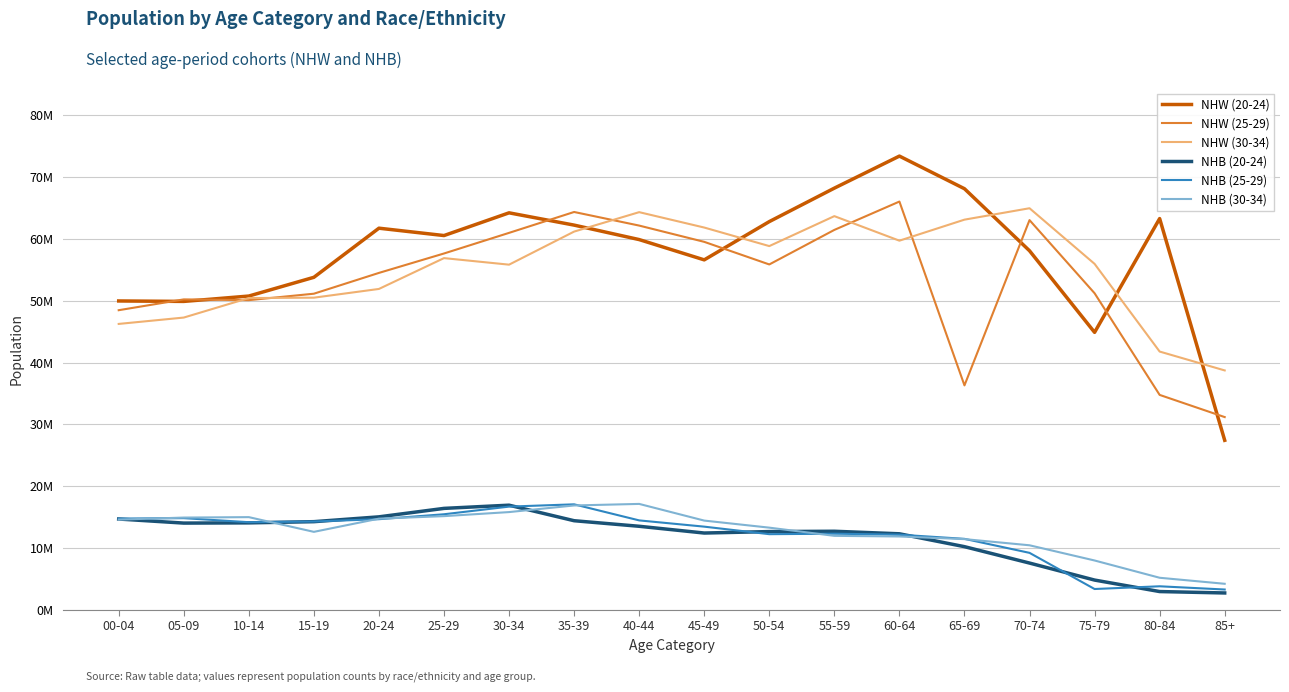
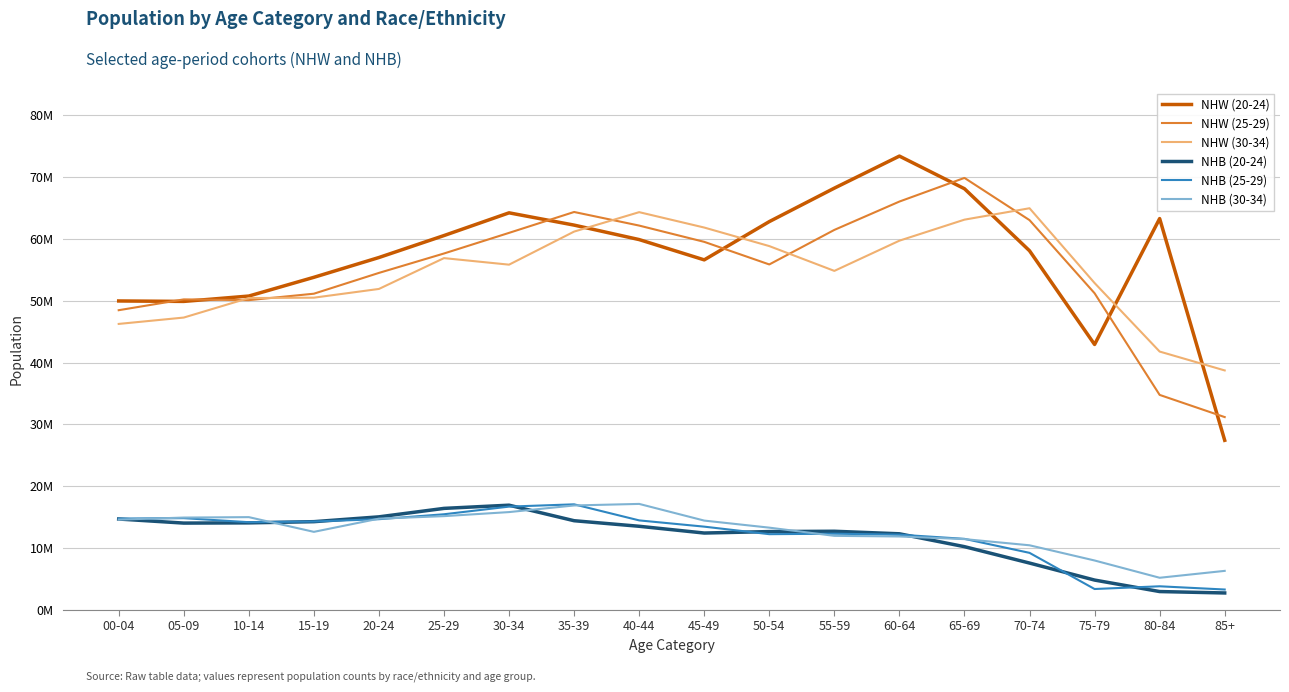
  {
    "NHW (20-24)": {
      "00-04": 50000000,
      "15-19": 54000000,
-     "20-24": 62000000,
+     "20-24": 57000000,
      "25-29": 61000000,
      "30-34": 64000000,
      "35-39": 62000000,
      "40-44": 60000000,
      "45-49": 57000000,
      "50-54": 63000000,
      "55-59": 68000000,
      "60-64": 73000000,
      "65-69": 68000000,
      "70-74": 58000000,
-     "75-79": 45000000,
+     "75-79": 43000000,
      "80-84": 63000000,
      "85+": 27000000
    },
    "NHW (25-29)": {
      "00-04": 48000000,
      "15-19": 51000000,
      "20-24": 55000000,
      "25-29": 58000000,
      "30-34": 61000000,
      "35-39": 64000000,
      "40-44": 62000000,
      "45-49": 60000000,
      "50-54": 56000000,
      "55-59": 61000000,
      "60-64": 66000000,
-     "65-69": 36000000,
+     "65-69": 70000000,
      "70-74": 63000000,
      "75-79": 51000000,
      "80-84": 35000000,
      "85+": 31000000
    },
    "NHW (30-34)": {
      "00-04": 46000000,
      "05-09": 47000000,
      "15-19": 51000000,
      "20-24": 52000000,
      "25-29": 57000000,
      "30-34": 56000000,
      "35-39": 61000000,
      "40-44": 64000000,
      "45-49": 62000000,
      "50-54": 59000000,
-     "55-59": 64000000,
+     "55-59": 55000000,
      "60-64": 60000000,
      "65-69": 63000000,
      "70-74": 65000000,
-     "75-79": 56000000,
+     "75-79": 53000000,
      "80-84": 42000000,
      "85+": 39000000
    },
    "NHB (20-24)": {
      "05-09": 14000000,
      "25-29": 16000000,
      "35-39": 14000000,
      "40-44": 14000000,
      "45-49": 12000000,
      "50-54": 13000000,
      "65-69": 10000000,
      "70-74": 8000000,
      "75-79": 5000000,
      "80-84": 3000000,
      "85+": 3000000
    },
    "NHB (25-29)": {
      "40-44": 14000000,
      "45-49": 13000000,
      "50-54": 12000000,
      "70-74": 9000000,
      "75-79": 3000000,
      "80-84": 4000000,
      "85+": 3000000
    },
    "NHB (30-34)": {
      "10-14": 15000000,
      "15-19": 13000000,
      "30-34": 16000000,
      "40-44": 17000000,
      "45-49": 14000000,
      "50-54": 13000000,
      "70-74": 10000000,
      "75-79": 8000000,
      "80-84": 5000000,
-     "85+": 4000000
+     "85+": 6000000
    }
  }
